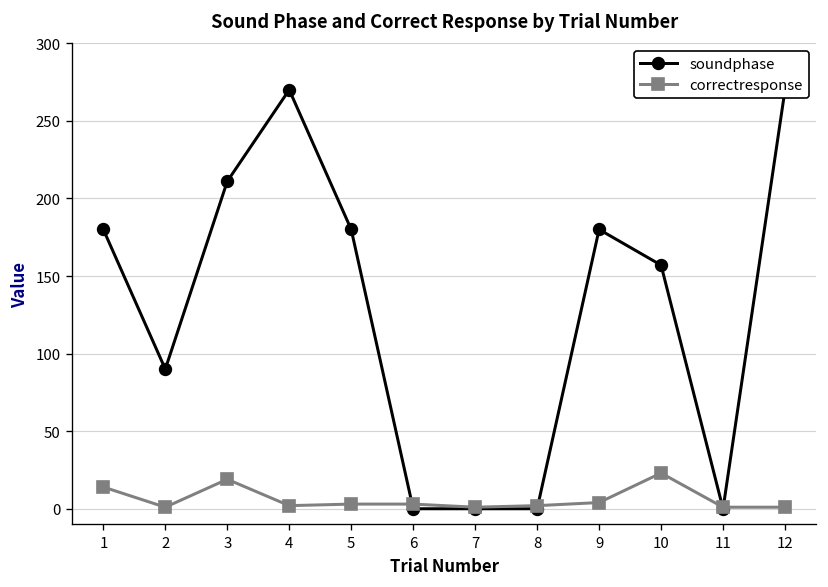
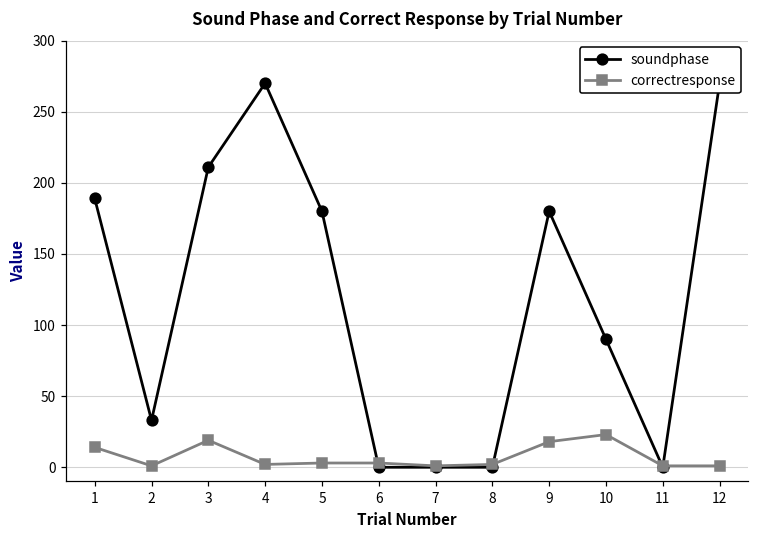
  {
    "soundphase": {
-     "1": 180,
-     "2": 90,
+     "1": 189,
+     "2": 33,
      "3": 211,
      "4": 270,
      "5": 180,
      "6": 0,
      "8": 0,
      "9": 180,
-     "10": 157
+     "10": 90
    },
    "correctresponse": {
      "1": 14,
      "2": 1,
      "3": 19,
      "4": 2,
      "5": 3,
      "6": 3,
      "8": 2,
-     "9": 4,
+     "9": 18,
      "10": 23,
      "12": 1
    }
  }
